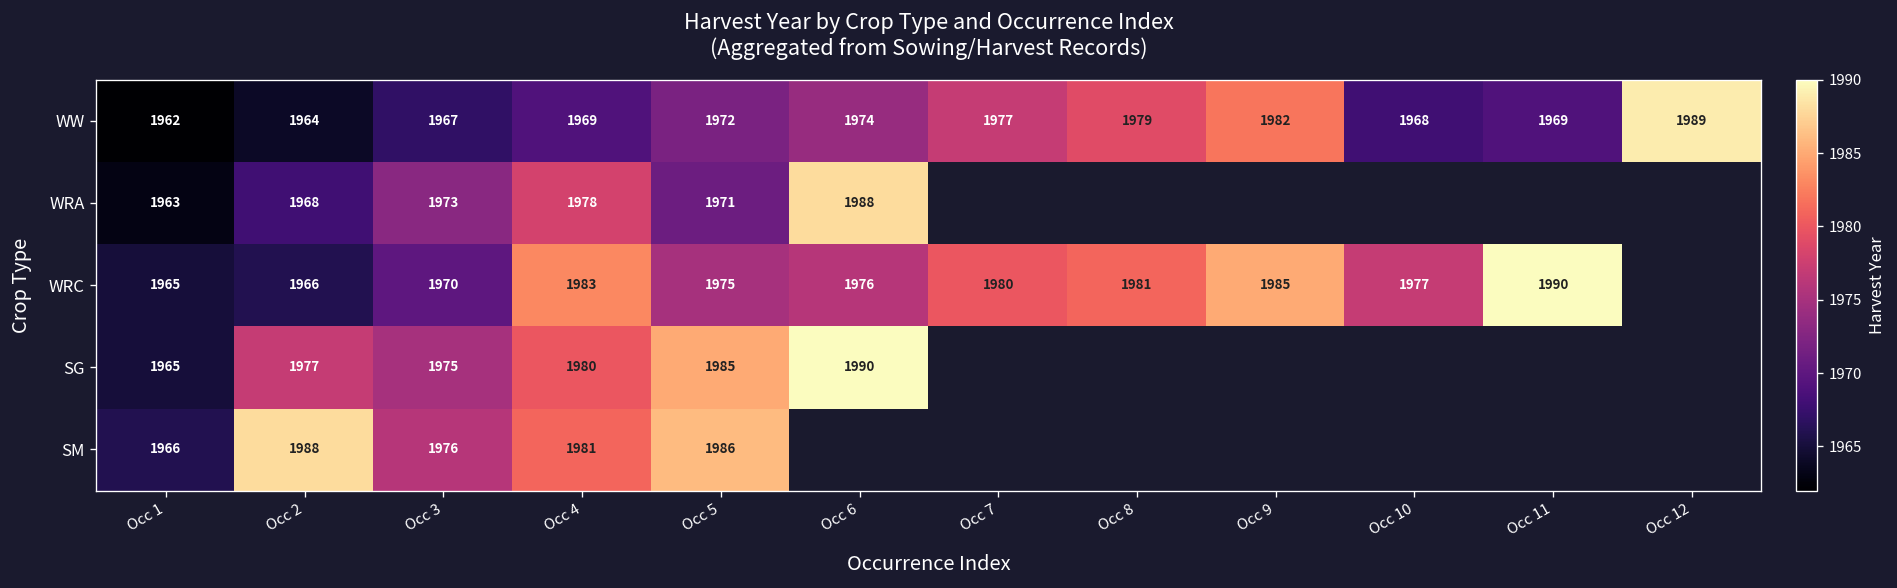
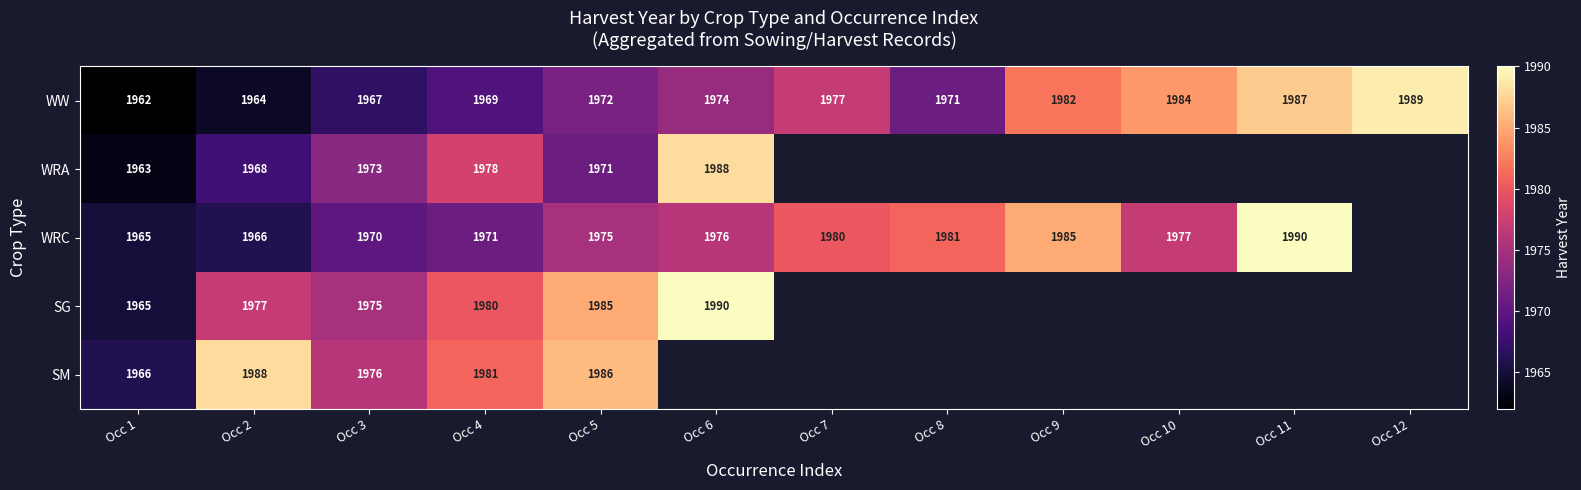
  {
    "WW": {
      "Occ 1": 1962,
      "Occ 2": 1964,
      "Occ 3": 1967,
      "Occ 4": 1969,
      "Occ 5": 1972,
      "Occ 6": 1974,
      "Occ 7": 1977,
-     "Occ 8": 1979,
+     "Occ 8": 1971,
      "Occ 9": 1982,
-     "Occ 10": 1968,
-     "Occ 11": 1969,
+     "Occ 10": 1984,
+     "Occ 11": 1987,
      "Occ 12": 1989
    },
    "WRA": {
      "Occ 1": 1963,
      "Occ 2": 1968,
      "Occ 3": 1973,
      "Occ 4": 1978,
      "Occ 5": 1971,
      "Occ 6": 1988
    },
    "WRC": {
      "Occ 1": 1965,
      "Occ 2": 1966,
      "Occ 3": 1970,
-     "Occ 4": 1983,
+     "Occ 4": 1971,
      "Occ 5": 1975,
      "Occ 6": 1976,
      "Occ 7": 1980,
      "Occ 8": 1981,
      "Occ 9": 1985,
      "Occ 10": 1977,
      "Occ 11": 1990
    },
    "SG": {
      "Occ 1": 1965,
      "Occ 2": 1977,
      "Occ 3": 1975,
      "Occ 4": 1980,
      "Occ 5": 1985,
      "Occ 6": 1990
    },
    "SM": {
      "Occ 1": 1966,
      "Occ 2": 1988,
      "Occ 3": 1976,
      "Occ 4": 1981,
      "Occ 5": 1986
    }
  }
